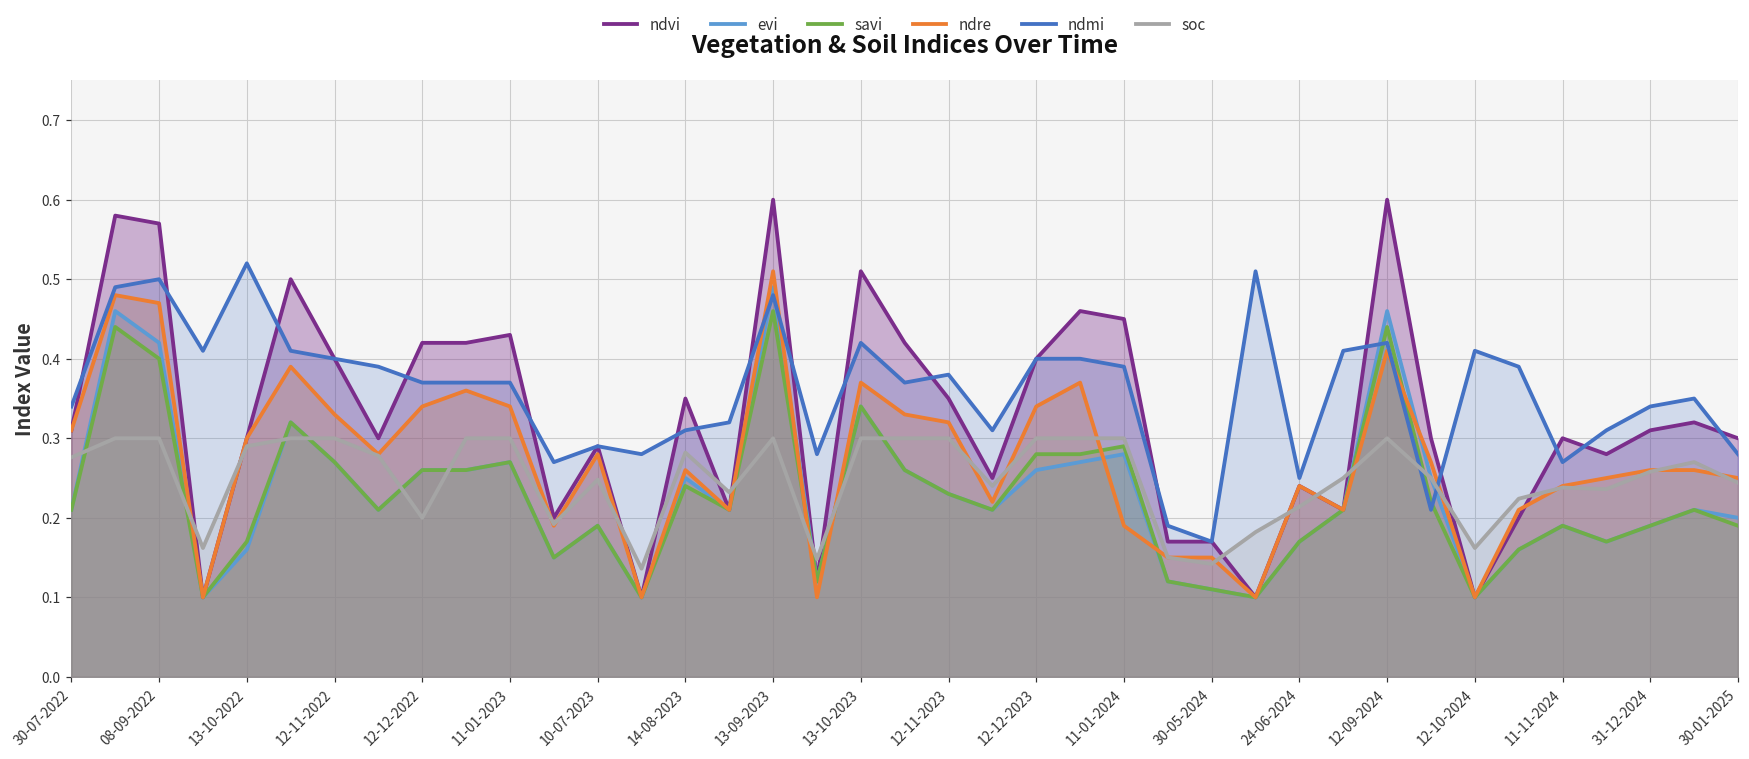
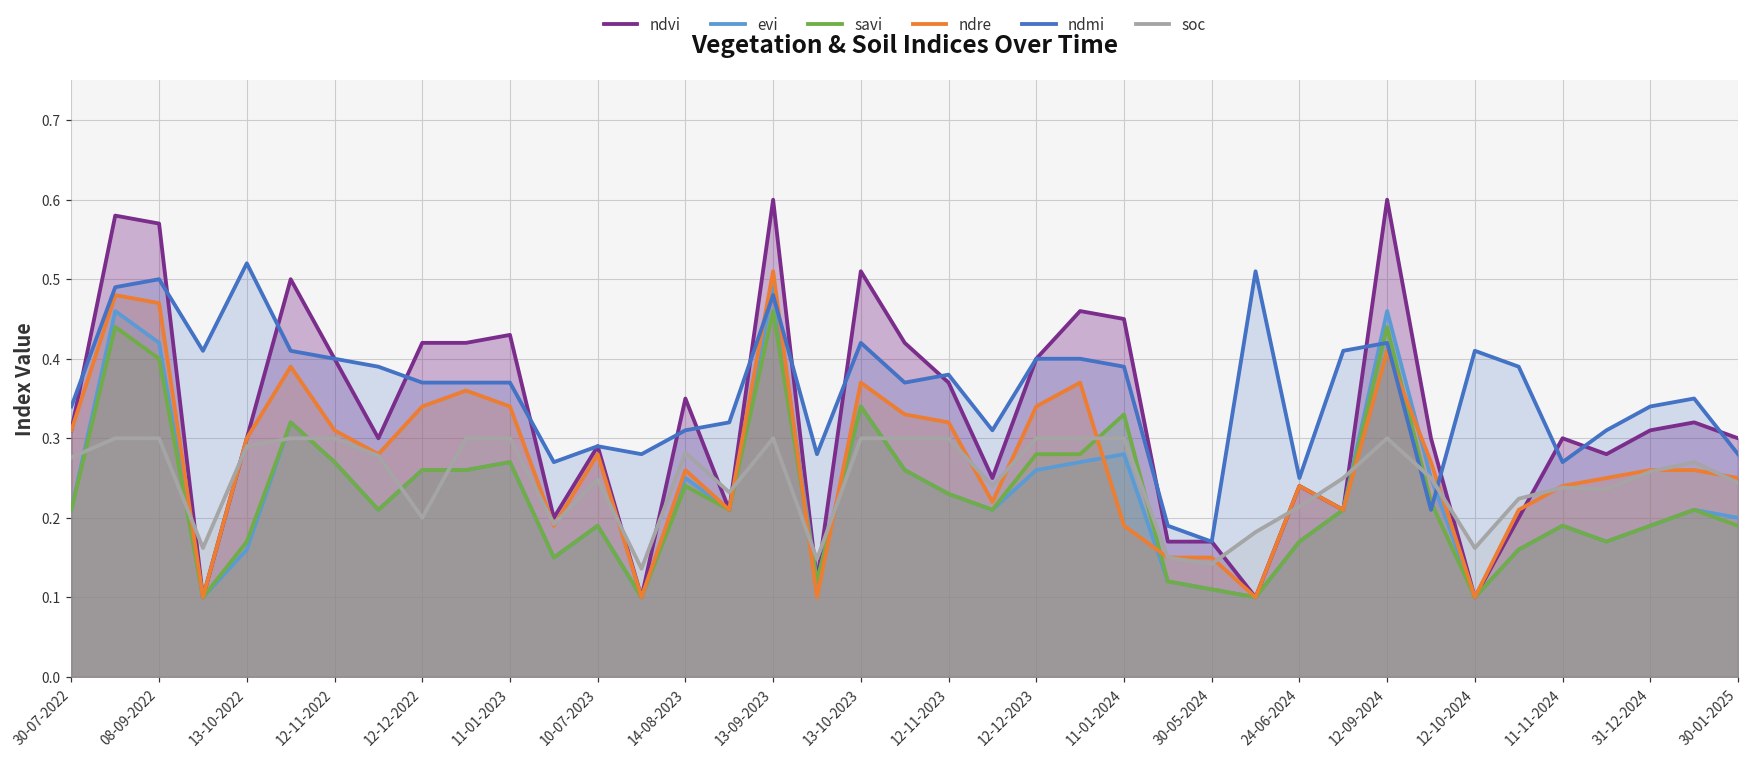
  {
    "ndvi": {
      "08-09-2022": 0.57,
      "12-12-2022": 0.42,
      "11-01-2023": 0.43,
      "14-08-2023": 0.35,
      "13-09-2023": 0.60,
      "13-10-2023": 0.51,
-     "12-11-2023": 0.35,
+     "12-11-2023": 0.37,
      "11-01-2024": 0.45,
      "12-09-2024": 0.60,
      "11-11-2024": 0.30,
      "31-12-2024": 0.31,
      "30-01-2025": 0.30
    },
    "savi": {
      "08-09-2022": 0.40,
      "13-10-2022": 0.17,
      "14-08-2023": 0.24,
      "13-09-2023": 0.46,
      "12-12-2023": 0.28,
-     "11-01-2024": 0.29,
+     "11-01-2024": 0.33,
      "12-09-2024": 0.44,
      "30-01-2025": 0.19
    },
    "ndre": {
      "08-09-2022": 0.47,
-     "12-11-2022": 0.33,
+     "12-11-2022": 0.31,
      "12-12-2022": 0.34,
      "11-01-2023": 0.34,
      "10-07-2023": 0.28,
      "14-08-2023": 0.26,
      "13-09-2023": 0.51,
      "13-10-2023": 0.37,
      "12-11-2023": 0.32,
      "12-12-2023": 0.34,
      "11-01-2024": 0.19,
      "30-05-2024": 0.15,
      "12-09-2024": 0.41,
      "30-01-2025": 0.25
    },
    "soc": {
      "30-07-2022": 0.28,
      "08-09-2022": 0.30,
      "13-10-2022": 0.29,
      "12-11-2022": 0.30,
      "12-12-2022": 0.20,
      "11-01-2023": 0.30,
      "10-07-2023": 0.25,
      "14-08-2023": 0.28,
      "13-09-2023": 0.30,
      "13-10-2023": 0.30,
      "12-11-2023": 0.30,
      "12-12-2023": 0.30,
      "11-01-2024": 0.30,
      "30-05-2024": 0.14,
      "24-06-2024": 0.21,
      "12-09-2024": 0.30,
      "12-10-2024": 0.16,
      "30-01-2025": 0.24
    }
  }
